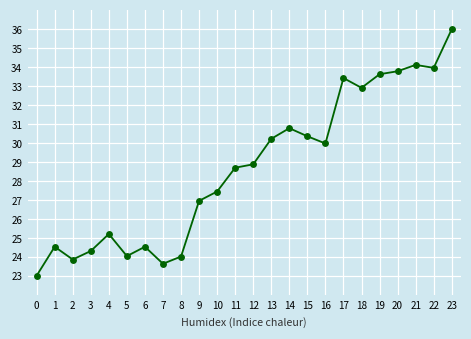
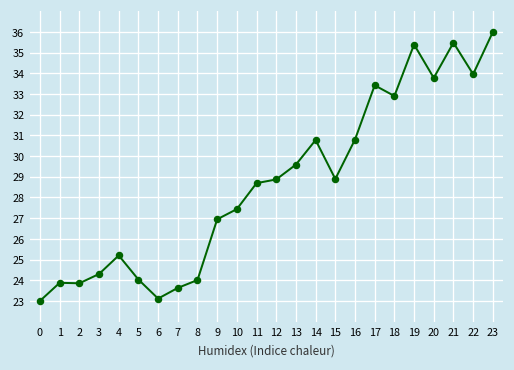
  {
    "0": 23.0,
-   "1": 24.5,
+   "1": 23.9,
    "2": 23.9,
    "3": 24.3,
    "4": 25.2,
    "5": 24.0,
-   "6": 24.5,
+   "6": 23.1,
    "7": 23.6,
    "8": 24.0,
    "9": 26.9,
    "10": 27.4,
    "11": 28.7,
    "12": 28.9,
-   "13": 30.2,
+   "13": 29.6,
    "14": 30.8,
-   "15": 30.4,
-   "16": 30.0,
+   "15": 28.9,
+   "16": 30.8,
    "17": 33.4,
    "18": 32.9,
-   "19": 33.6,
+   "19": 35.4,
    "20": 33.8,
-   "21": 34.1,
+   "21": 35.5,
    "22": 34.0,
    "23": 36.0
  }
